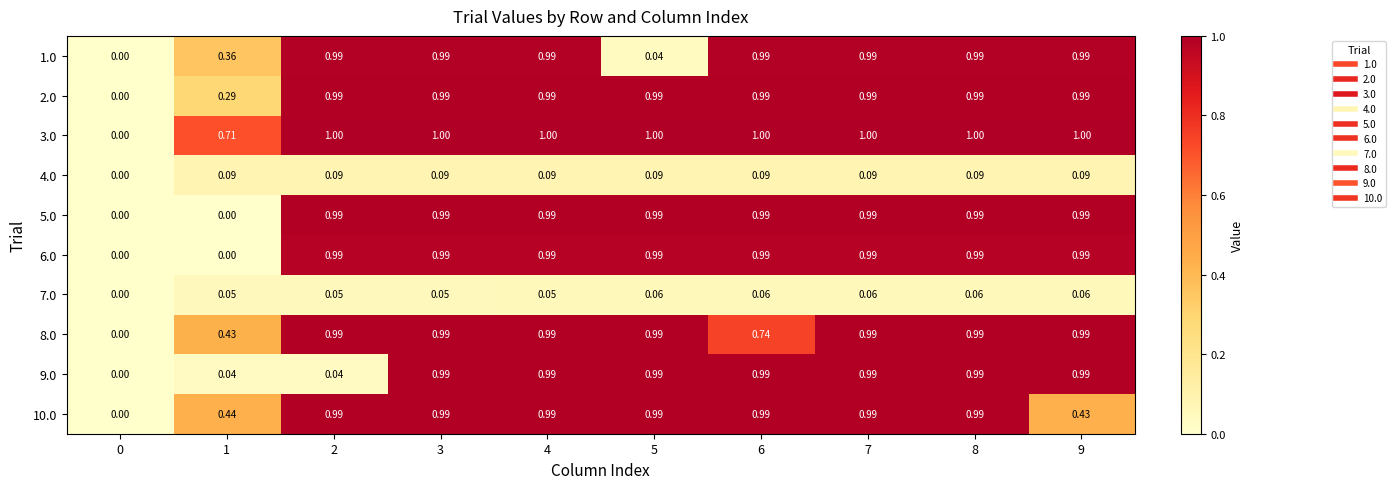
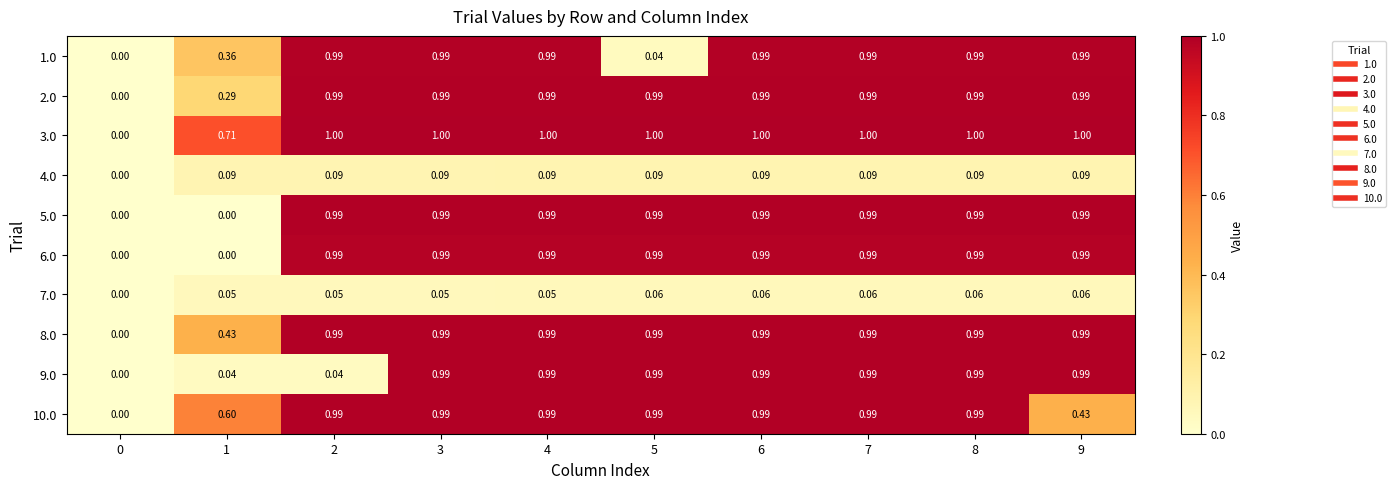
  {
    "1.0": {
      "0": 0.00,
      "1": 0.36,
      "2": 0.99,
      "3": 0.99,
      "4": 0.99,
      "5": 0.04,
      "6": 0.99,
      "7": 0.99,
      "8": 0.99,
      "9": 0.99
    },
    "2.0": {
      "0": 0.00,
      "1": 0.29,
      "2": 0.99,
      "3": 0.99,
      "4": 0.99,
      "5": 0.99,
      "6": 0.99,
      "7": 0.99,
      "8": 0.99,
      "9": 0.99
    },
    "3.0": {
      "0": 0.00,
      "1": 0.71,
      "2": 1.00,
      "3": 1.00,
      "4": 1.00,
      "5": 1.00,
      "6": 1.00,
      "7": 1.00,
      "8": 1.00,
      "9": 1.00
    },
    "4.0": {
      "0": 0.00,
      "1": 0.09,
      "2": 0.09,
      "3": 0.09,
      "4": 0.09,
      "5": 0.09,
      "6": 0.09,
      "7": 0.09,
      "8": 0.09,
      "9": 0.09
    },
    "5.0": {
      "0": 0.00,
      "1": 0.00,
      "2": 0.99,
      "3": 0.99,
      "4": 0.99,
      "5": 0.99,
      "6": 0.99,
      "7": 0.99,
      "8": 0.99,
      "9": 0.99
    },
    "6.0": {
      "0": 0.00,
      "1": 0.00,
      "2": 0.99,
      "3": 0.99,
      "4": 0.99,
      "5": 0.99,
      "6": 0.99,
      "7": 0.99,
      "8": 0.99,
      "9": 0.99
    },
    "7.0": {
      "0": 0.00,
      "1": 0.05,
      "2": 0.05,
      "3": 0.05,
      "4": 0.05,
      "5": 0.06,
      "6": 0.06,
      "7": 0.06,
      "8": 0.06,
      "9": 0.06
    },
    "8.0": {
      "0": 0.00,
      "1": 0.43,
      "2": 0.99,
      "3": 0.99,
      "4": 0.99,
      "5": 0.99,
-     "6": 0.74,
+     "6": 0.99,
      "7": 0.99,
      "8": 0.99,
      "9": 0.99
    },
    "9.0": {
      "0": 0.00,
      "1": 0.04,
      "2": 0.04,
      "3": 0.99,
      "4": 0.99,
      "5": 0.99,
      "6": 0.99,
      "7": 0.99,
      "8": 0.99,
      "9": 0.99
    },
    "10.0": {
      "0": 0.00,
-     "1": 0.44,
+     "1": 0.60,
      "2": 0.99,
      "3": 0.99,
      "4": 0.99,
      "5": 0.99,
      "6": 0.99,
      "7": 0.99,
      "8": 0.99,
      "9": 0.43
    }
  }
